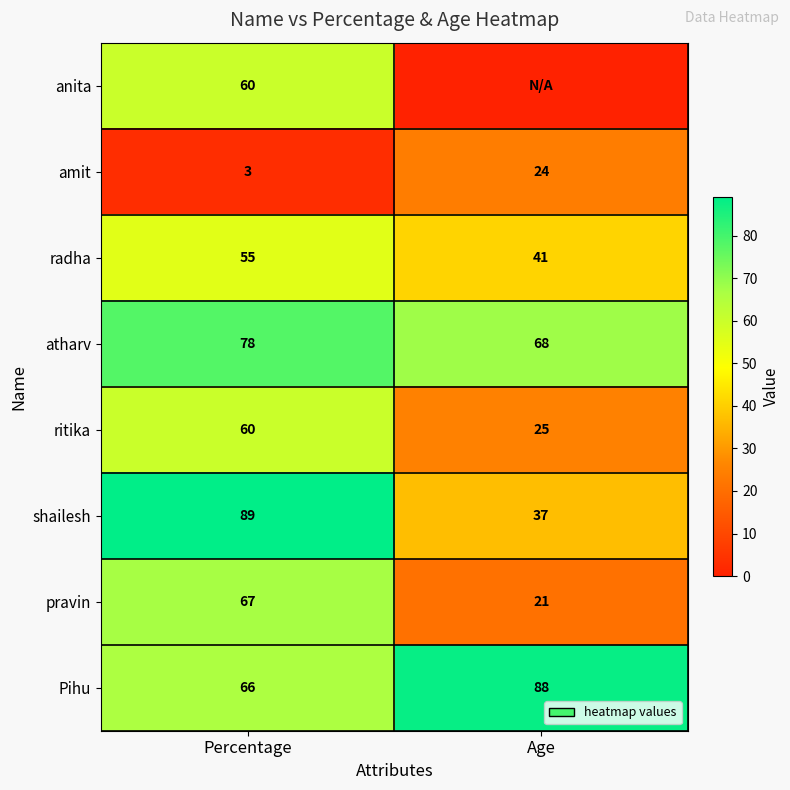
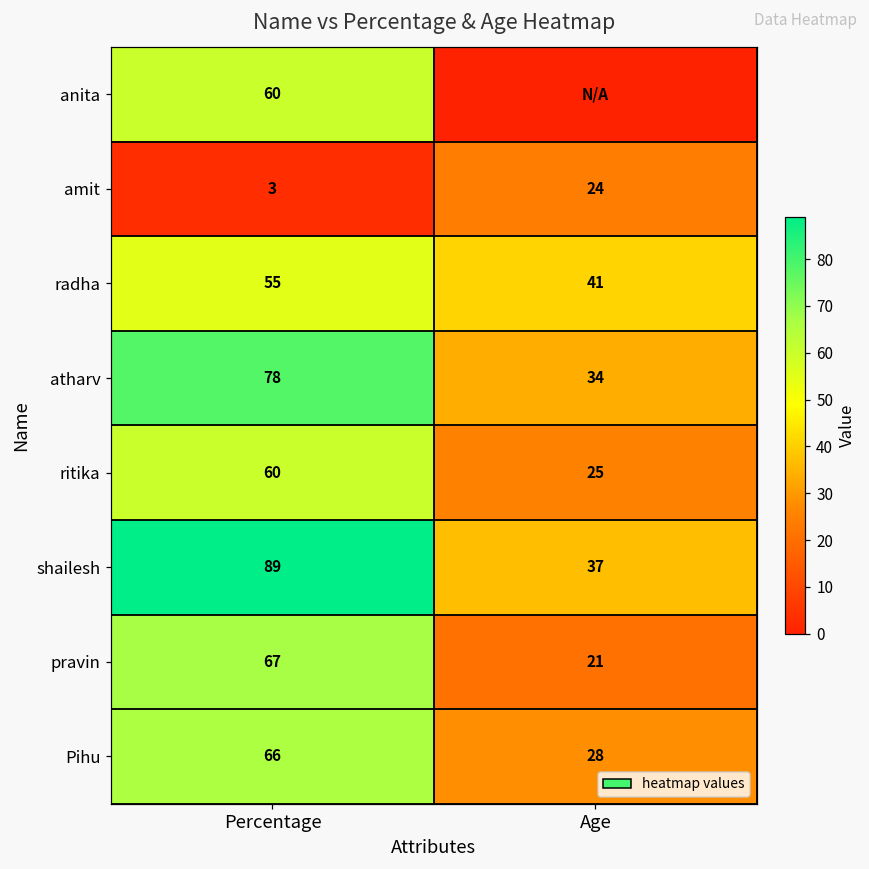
  {
    "anita": {
      "Percentage": 60
    },
    "amit": {
      "Percentage": 3,
      "Age": 24
    },
    "radha": {
      "Percentage": 55,
      "Age": 41
    },
    "atharv": {
      "Percentage": 78,
-     "Age": 68
+     "Age": 34
    },
    "ritika": {
      "Percentage": 60,
      "Age": 25
    },
    "shailesh": {
      "Percentage": 89,
      "Age": 37
    },
    "pravin": {
      "Percentage": 67,
      "Age": 21
    },
    "Pihu": {
      "Percentage": 66,
-     "Age": 88
+     "Age": 28
    }
  }
